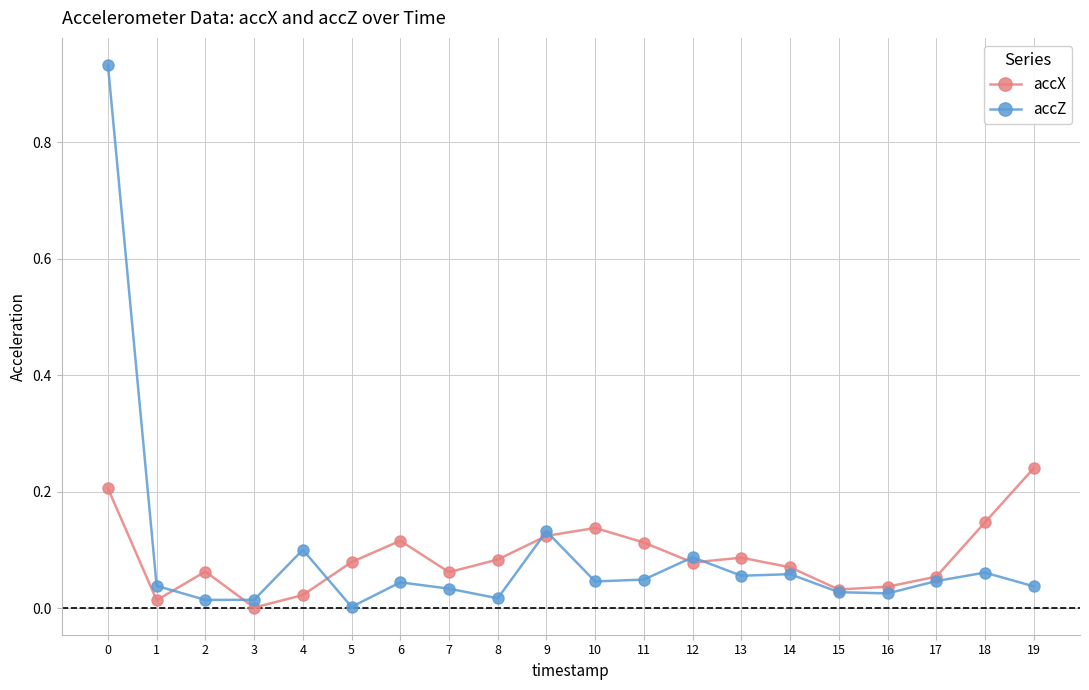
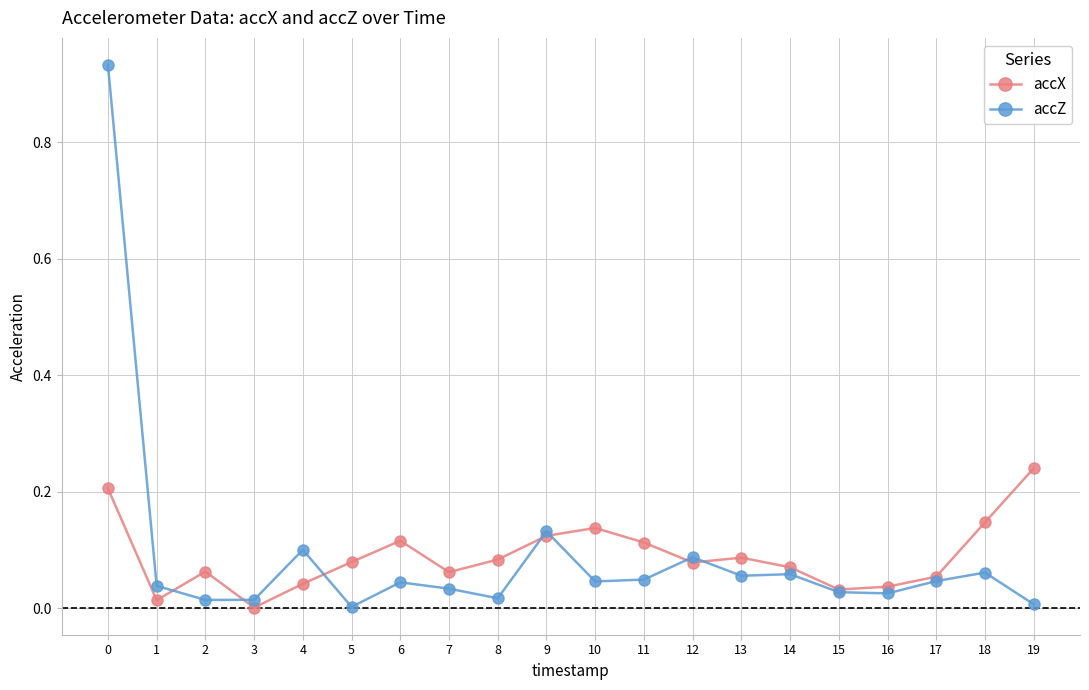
  {
    "accX": {
      "0": 0.21,
      "1": 0.01,
      "2": 0.06,
      "3": 0.00,
-     "4": 0.02,
+     "4": 0.04,
      "5": 0.08,
      "6": 0.12,
      "7": 0.06,
      "8": 0.08,
      "9": 0.12,
      "10": 0.14,
      "11": 0.11,
      "12": 0.08,
      "13": 0.09,
      "14": 0.07,
      "15": 0.03,
      "16": 0.04,
      "17": 0.05,
      "18": 0.15,
      "19": 0.24
    },
    "accZ": {
      "0": 0.93,
      "1": 0.04,
      "2": 0.01,
      "3": 0.01,
      "4": 0.10,
      "5": 0.00,
      "6": 0.04,
      "7": 0.03,
      "8": 0.02,
      "9": 0.13,
      "10": 0.05,
      "11": 0.05,
      "12": 0.09,
      "13": 0.06,
      "14": 0.06,
      "15": 0.03,
      "16": 0.03,
      "17": 0.05,
      "18": 0.06,
-     "19": 0.04
+     "19": 0.01
    }
  }
